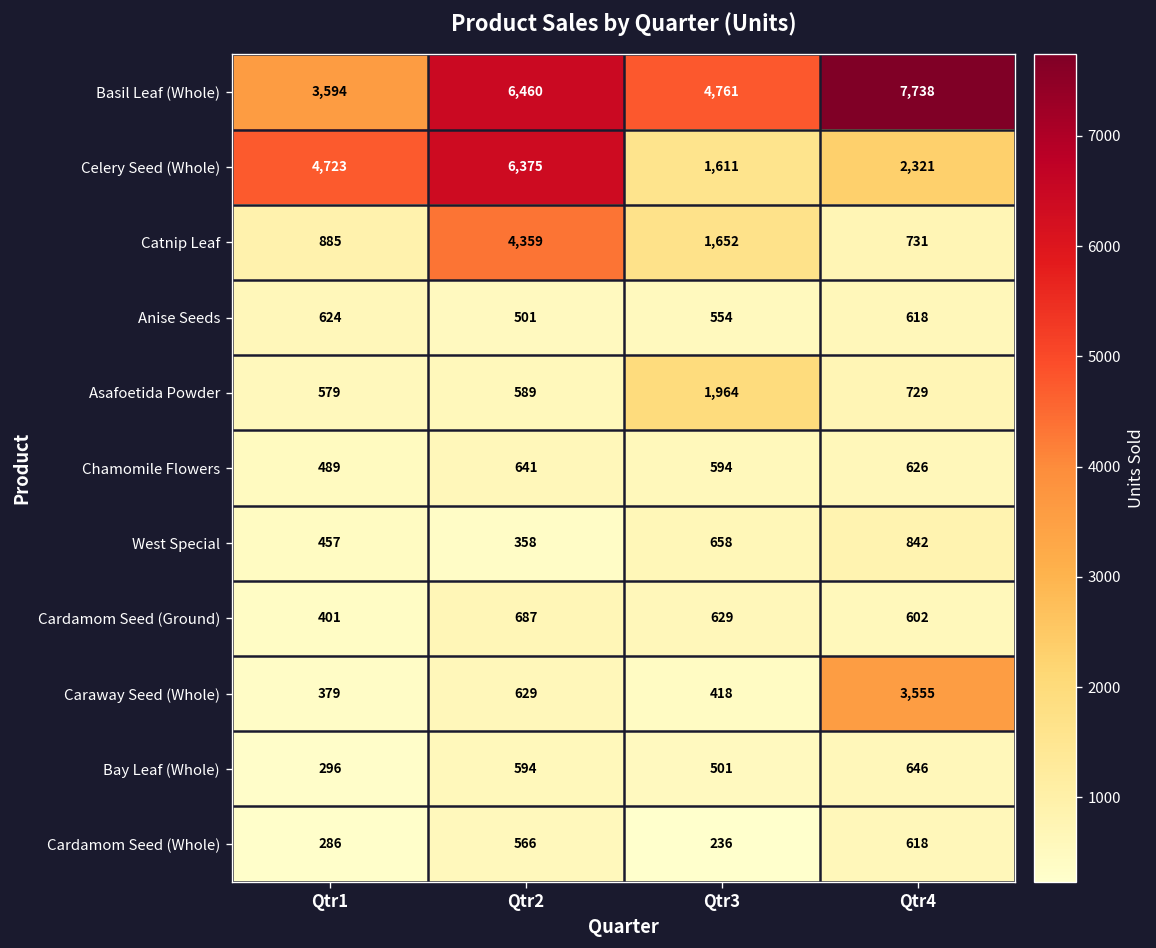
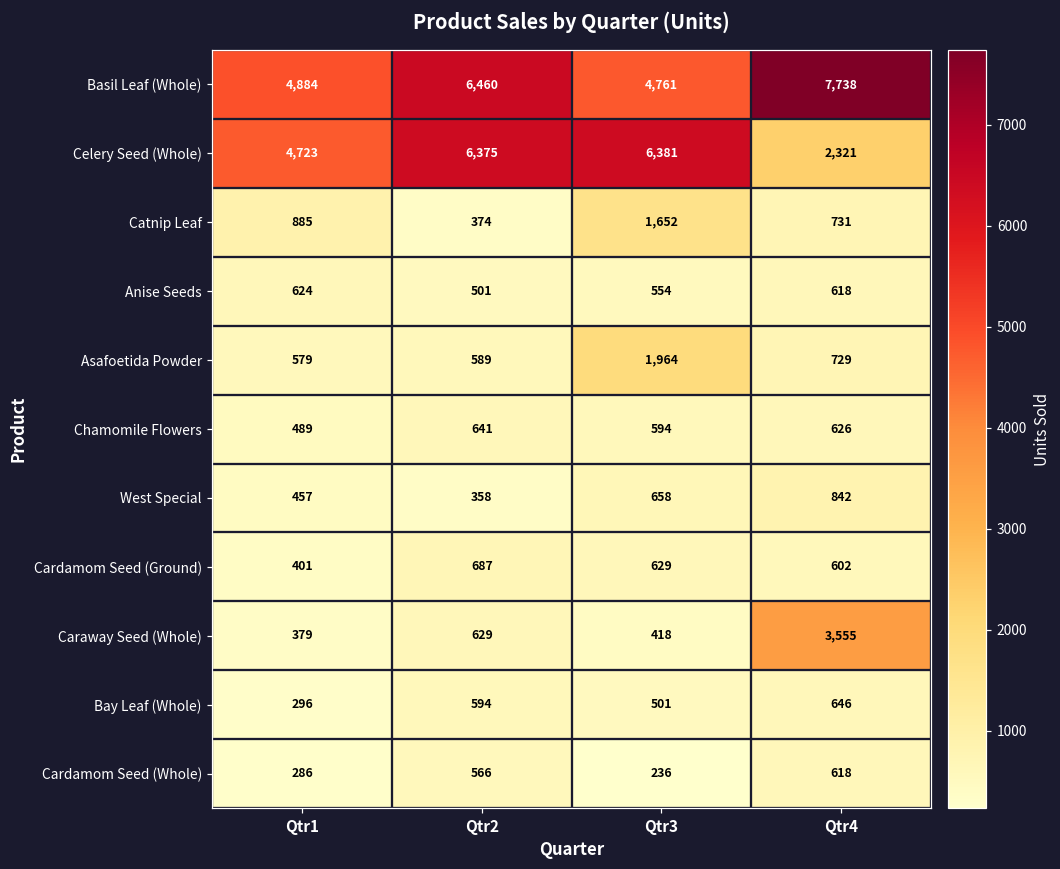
  {
    "Basil Leaf (Whole)": {
-     "Qtr1": "3,594",
+     "Qtr1": "4,884",
      "Qtr2": "6,460",
      "Qtr3": "4,761",
      "Qtr4": "7,738"
    },
    "Celery Seed (Whole)": {
      "Qtr1": "4,723",
      "Qtr2": "6,375",
-     "Qtr3": "1,611",
+     "Qtr3": "6,381",
      "Qtr4": "2,321"
    },
    "Catnip Leaf": {
      "Qtr1": "885",
-     "Qtr2": "4,359",
+     "Qtr2": "374",
      "Qtr3": "1,652",
      "Qtr4": "731"
    },
    "Anise Seeds": {
      "Qtr1": "624",
      "Qtr2": "501",
      "Qtr3": "554",
      "Qtr4": "618"
    },
    "Asafoetida Powder": {
      "Qtr1": "579",
      "Qtr2": "589",
      "Qtr3": "1,964",
      "Qtr4": "729"
    },
    "Chamomile Flowers": {
      "Qtr1": "489",
      "Qtr2": "641",
      "Qtr3": "594",
      "Qtr4": "626"
    },
    "West Special": {
      "Qtr1": "457",
      "Qtr2": "358",
      "Qtr3": "658",
      "Qtr4": "842"
    },
    "Cardamom Seed (Ground)": {
      "Qtr1": "401",
      "Qtr2": "687",
      "Qtr3": "629",
      "Qtr4": "602"
    },
    "Caraway Seed (Whole)": {
      "Qtr1": "379",
      "Qtr2": "629",
      "Qtr3": "418",
      "Qtr4": "3,555"
    },
    "Bay Leaf (Whole)": {
      "Qtr1": "296",
      "Qtr2": "594",
      "Qtr3": "501",
      "Qtr4": "646"
    },
    "Cardamom Seed (Whole)": {
      "Qtr1": "286",
      "Qtr2": "566",
      "Qtr3": "236",
      "Qtr4": "618"
    }
  }
